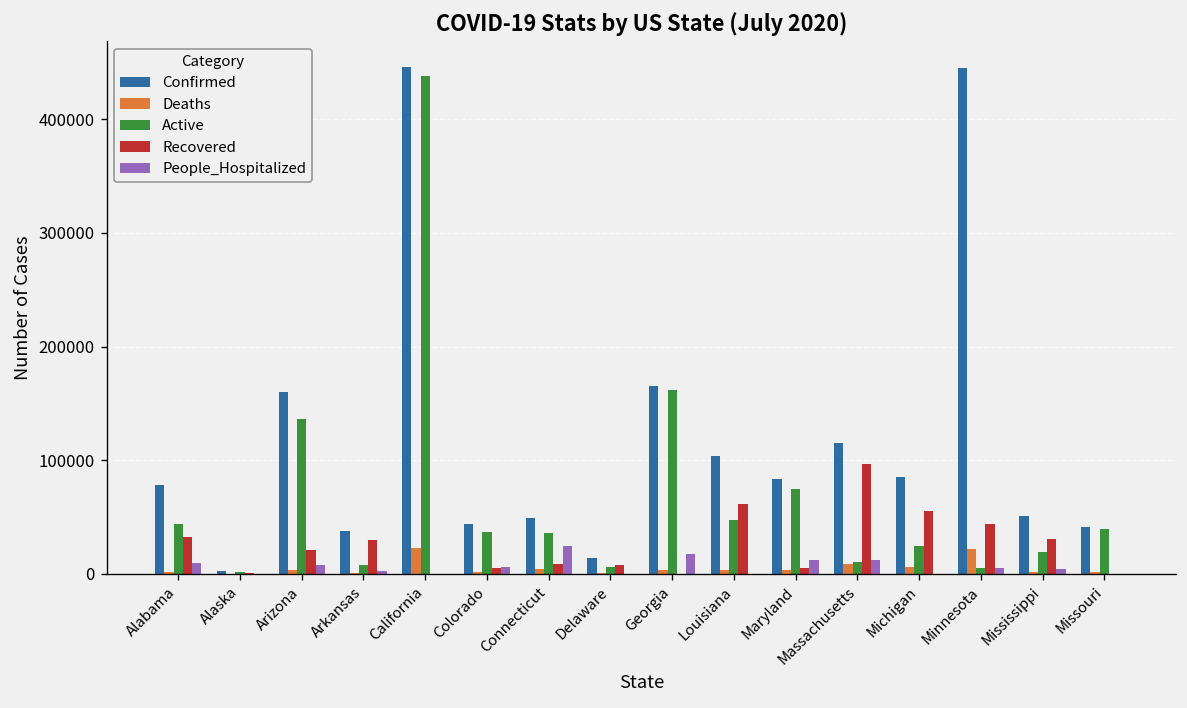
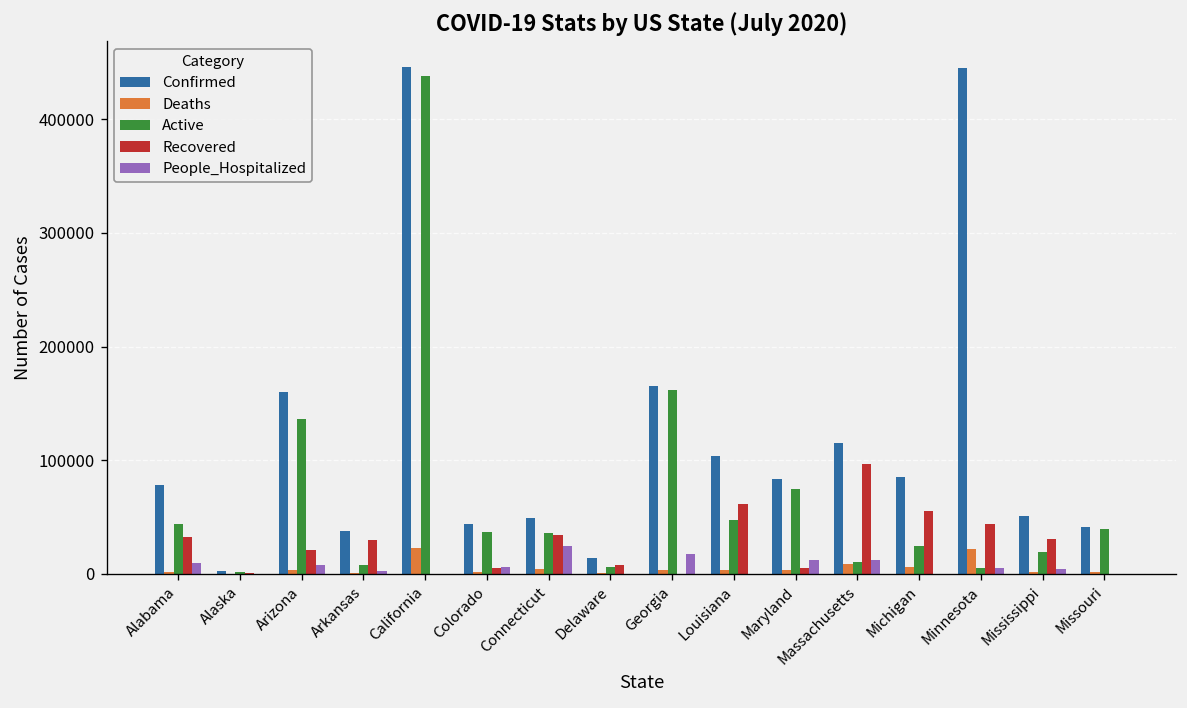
  {
    "Confirmed": {
      "Alabama": 80000,
      "Arizona": 160000,
      "Arkansas": 40000,
      "California": 450000,
      "Colorado": 40000,
      "Connecticut": 50000,
      "Delaware": 10000,
      "Georgia": 170000,
      "Louisiana": 100000,
      "Maryland": 80000,
      "Massachusetts": 120000,
      "Michigan": 90000,
      "Minnesota": 450000,
      "Mississippi": 50000,
      "Missouri": 40000
    },
    "Deaths": {
      "Arizona": 0,
      "California": 20000,
      "Connecticut": 0,
      "Georgia": 0,
      "Louisiana": 0,
      "Maryland": 0,
      "Massachusetts": 10000,
      "Michigan": 10000,
      "Minnesota": 20000
    },
    "Active": {
      "Alabama": 40000,
      "Arizona": 140000,
      "Arkansas": 10000,
      "California": 440000,
      "Colorado": 40000,
      "Connecticut": 40000,
      "Delaware": 10000,
      "Georgia": 160000,
      "Louisiana": 50000,
      "Maryland": 70000,
      "Massachusetts": 10000,
      "Michigan": 20000,
      "Minnesota": 10000,
      "Mississippi": 20000,
      "Missouri": 40000
    },
    "Recovered": {
      "Alabama": 30000,
      "Arizona": 20000,
      "Arkansas": 30000,
      "California": 0,
      "Colorado": 10000,
-     "Connecticut": 10000,
+     "Connecticut": 30000,
      "Delaware": 10000,
      "Georgia": 0,
      "Louisiana": 60000,
      "Maryland": 10000,
      "Massachusetts": 100000,
      "Michigan": 60000,
      "Minnesota": 40000,
      "Mississippi": 30000,
      "Missouri": 0
    },
    "People_Hospitalized": {
      "Alabama": 10000,
      "Alaska": 0,
      "Arizona": 10000,
      "California": 0,
      "Colorado": 10000,
      "Connecticut": 20000,
      "Delaware": 0,
      "Georgia": 20000,
      "Louisiana": 0,
      "Maryland": 10000,
      "Massachusetts": 10000,
      "Michigan": 0,
      "Minnesota": 0,
      "Mississippi": 0,
      "Missouri": 0
    }
  }
